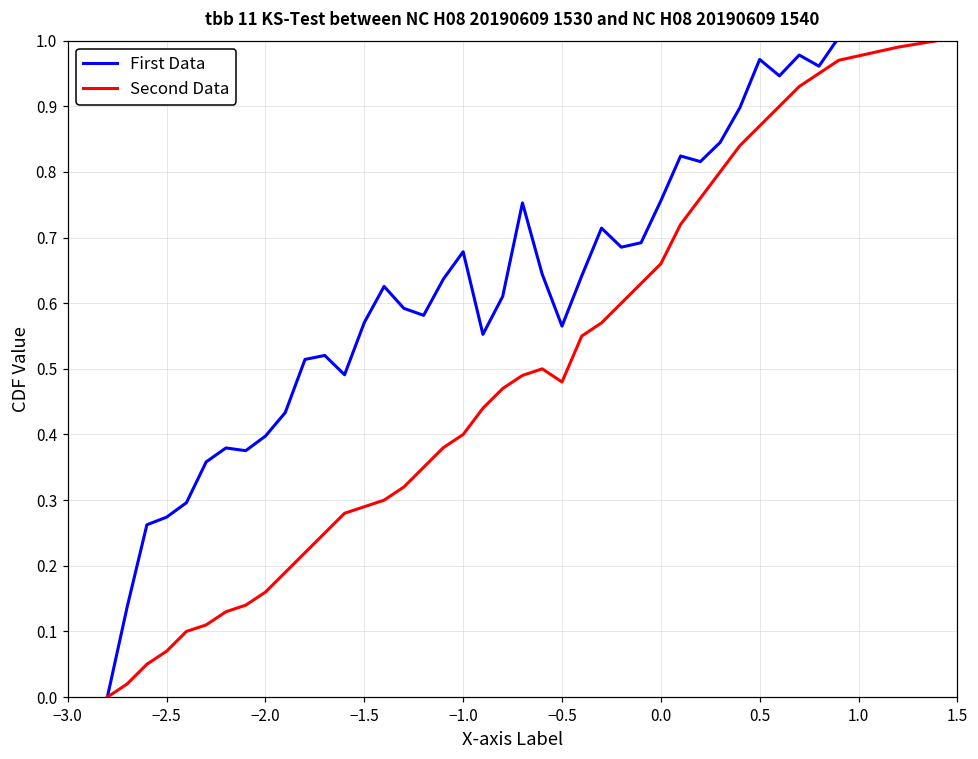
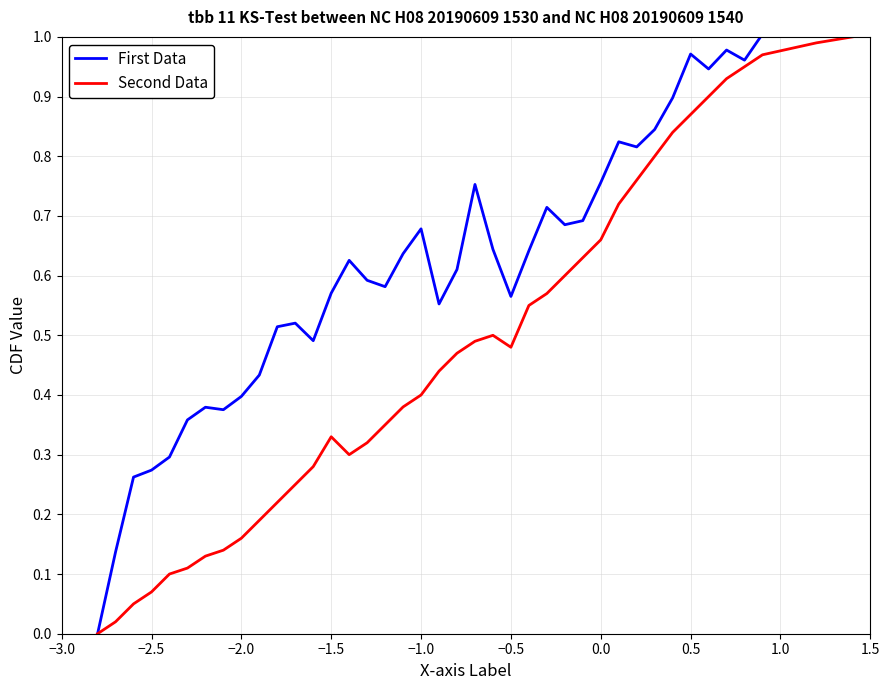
  {
    "First Data": {
      "−2.5": 0.27,
      "−2.0": 0.40,
      "−1.5": 0.57,
      "−1.0": 0.68,
      "−0.5": 0.57,
      "0.0": 0.76,
      "0.5": 0.97
    },
    "Second Data": {
      "−2.5": 0.07,
      "−2.0": 0.16,
-     "−1.5": 0.29,
+     "−1.5": 0.33,
      "−1.0": 0.40,
      "−0.5": 0.48,
      "0.0": 0.66,
      "0.5": 0.87
    }
  }
